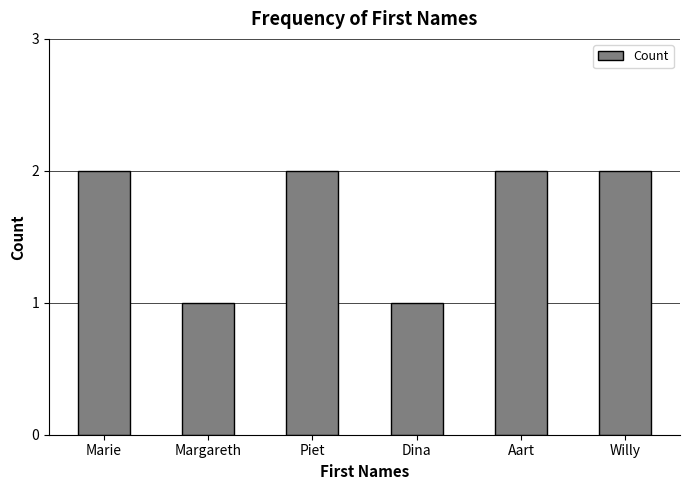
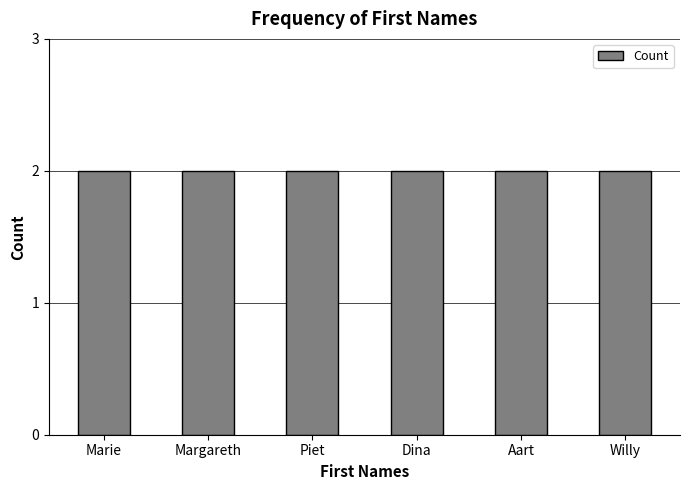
  {
    "Marie": 2,
-   "Margareth": 1,
+   "Margareth": 2,
    "Piet": 2,
-   "Dina": 1,
+   "Dina": 2,
    "Aart": 2,
    "Willy": 2
  }
